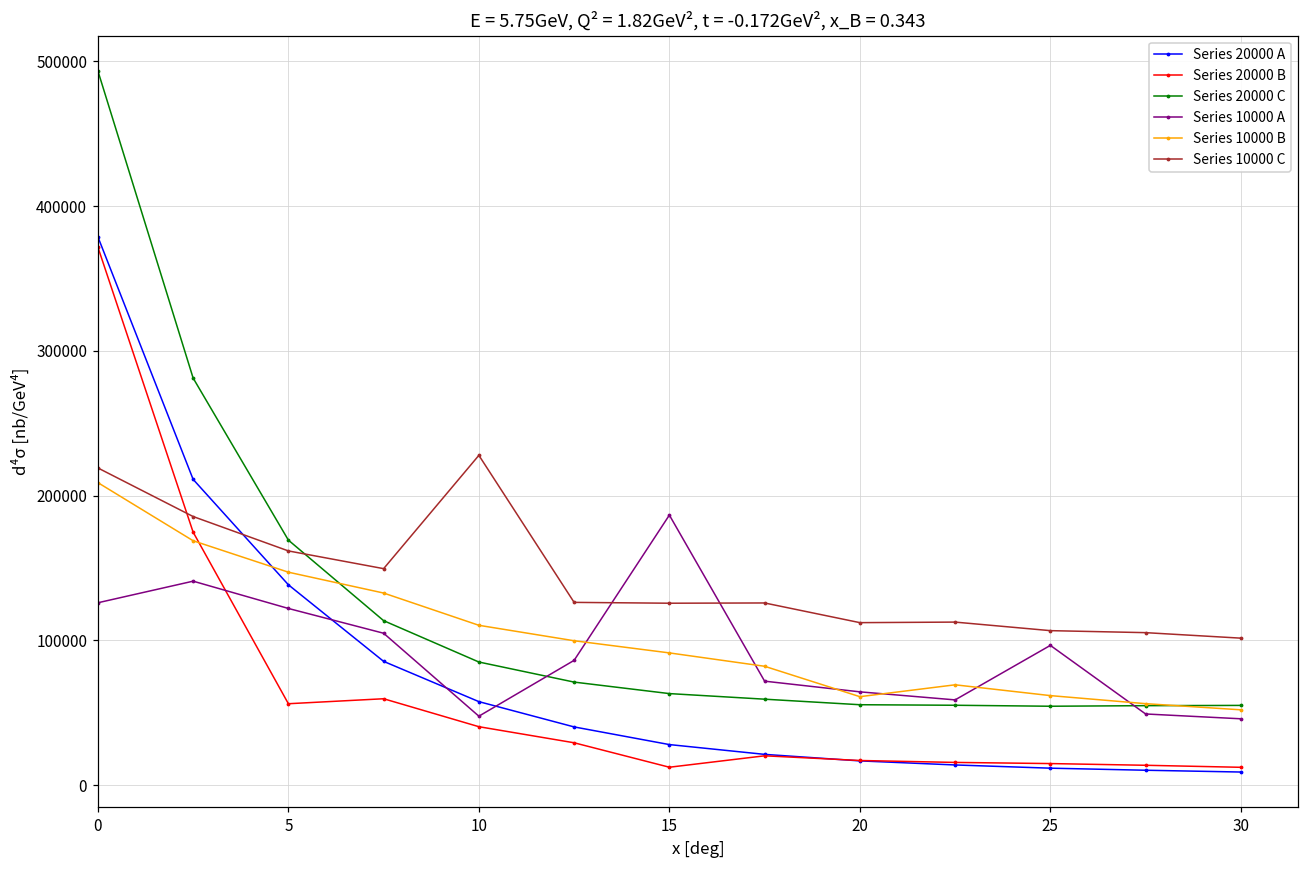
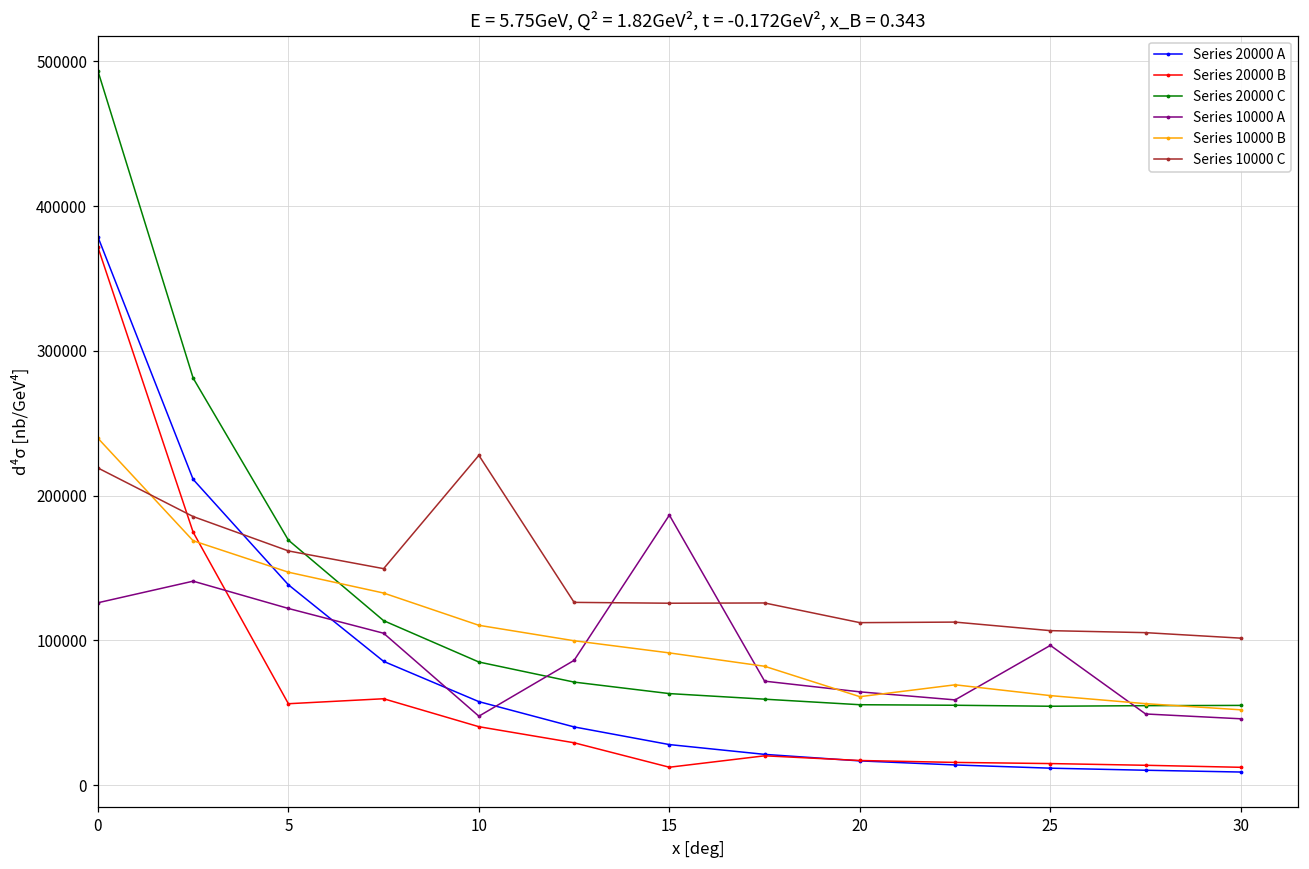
  {
    "Series 20000 A": {
      "0": 379000,
      "5": 138000,
      "10": 58000,
      "15": 28000,
      "25": 12000,
      "30": 9000
    },
    "Series 20000 B": {
      "0": 372000,
      "5": 56000,
      "10": 40000,
      "15": 12000,
      "25": 15000,
      "30": 12000
    },
    "Series 20000 C": {
      "0": 493000,
      "5": 169000,
      "10": 85000,
      "15": 63000,
      "20": 55000,
      "25": 54000,
      "30": 55000
    },
    "Series 10000 A": {
      "0": 126000,
      "5": 122000,
      "10": 48000,
      "15": 187000,
      "20": 64000,
      "25": 96000,
      "30": 46000
    },
    "Series 10000 B": {
-     "0": 209000,
+     "0": 240000,
      "5": 147000,
      "10": 110000,
      "15": 91000,
      "20": 61000,
      "25": 62000,
      "30": 52000
    },
    "Series 10000 C": {
      "0": 219000,
      "5": 162000,
      "10": 228000,
      "15": 126000,
      "20": 112000,
      "25": 107000,
      "30": 101000
    }
  }
